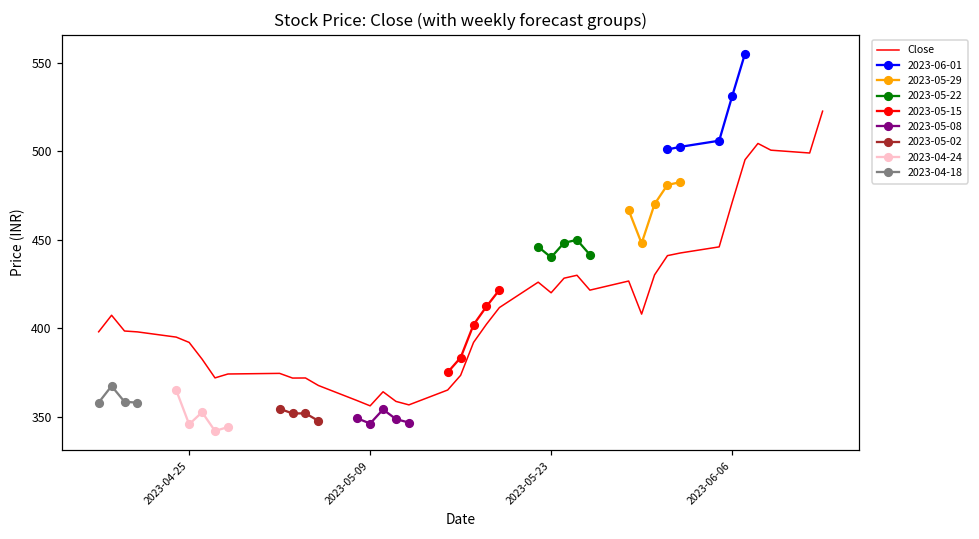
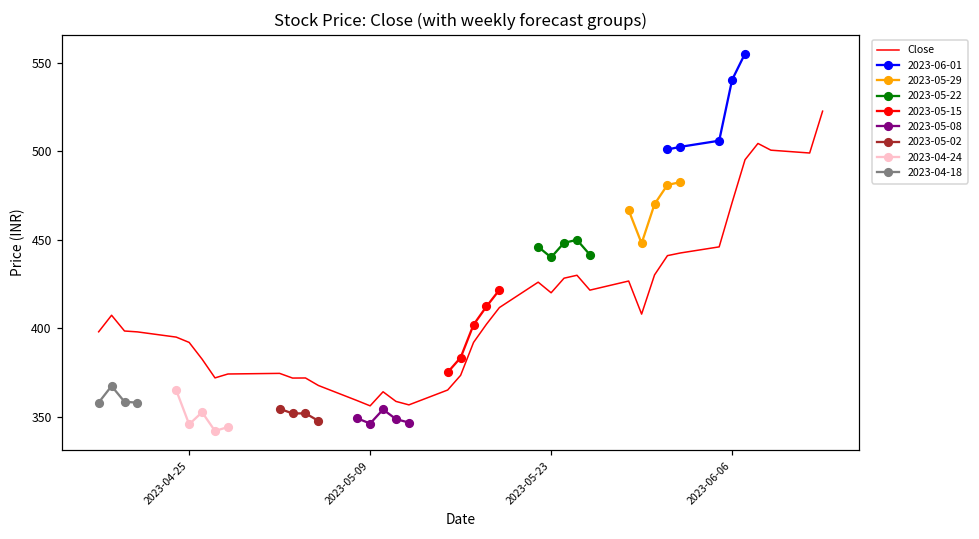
  {
    "2023-06-01": {
-     "2023-06-06": 531
+     "2023-06-06": 540
    },
    "2023-05-22": {
      "2023-05-23": 440
    },
    "2023-05-08": {
      "2023-05-09": 346
    },
    "2023-04-24": {
      "2023-04-25": 346
    }
  }
